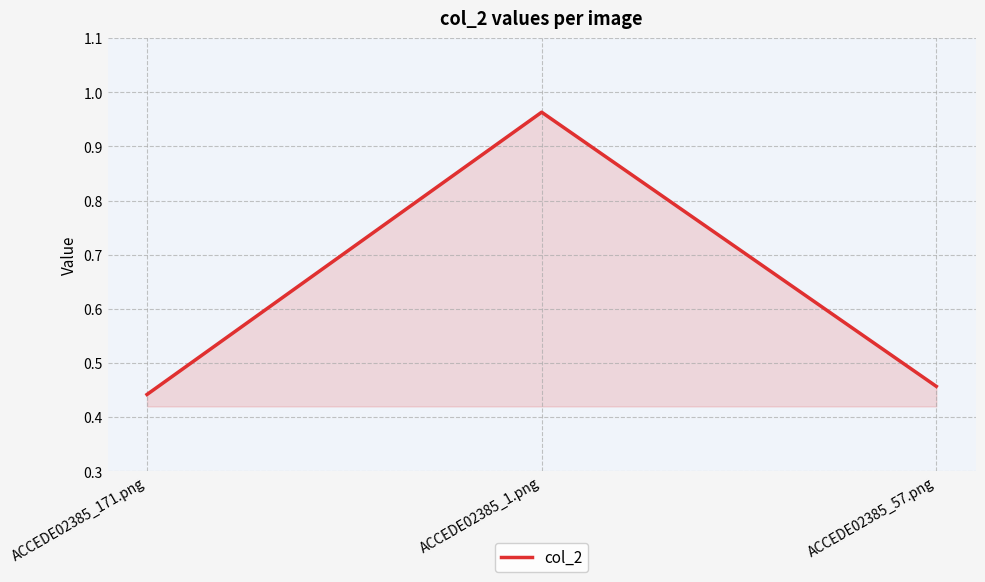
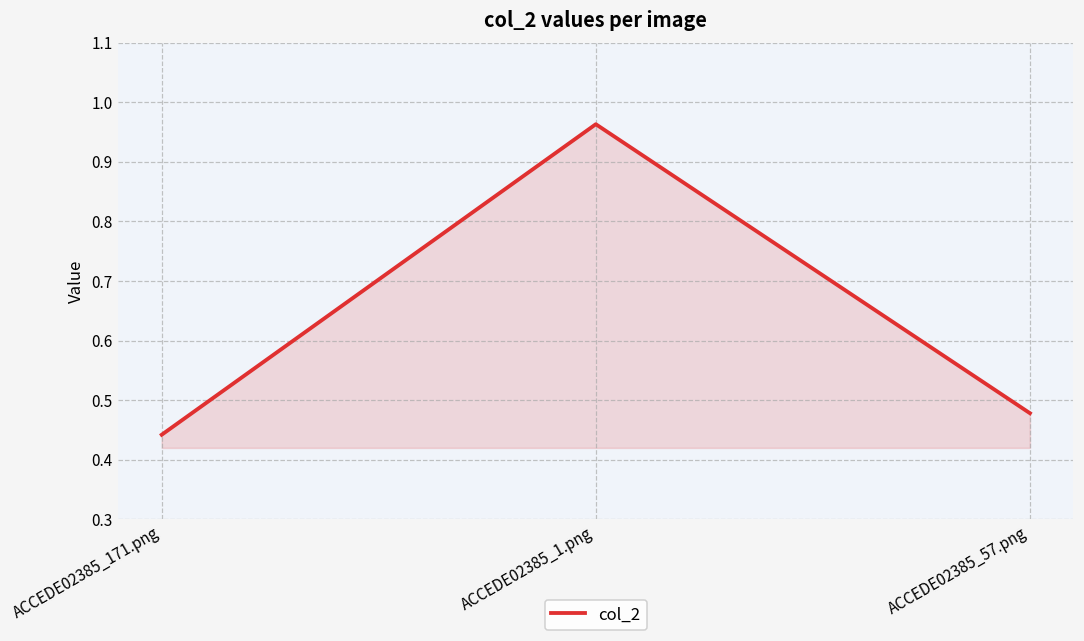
  {
    "ACCEDE02385_171.png": 0.44,
    "ACCEDE02385_1.png": 0.96,
-   "ACCEDE02385_57.png": 0.46
+   "ACCEDE02385_57.png": 0.48
  }
